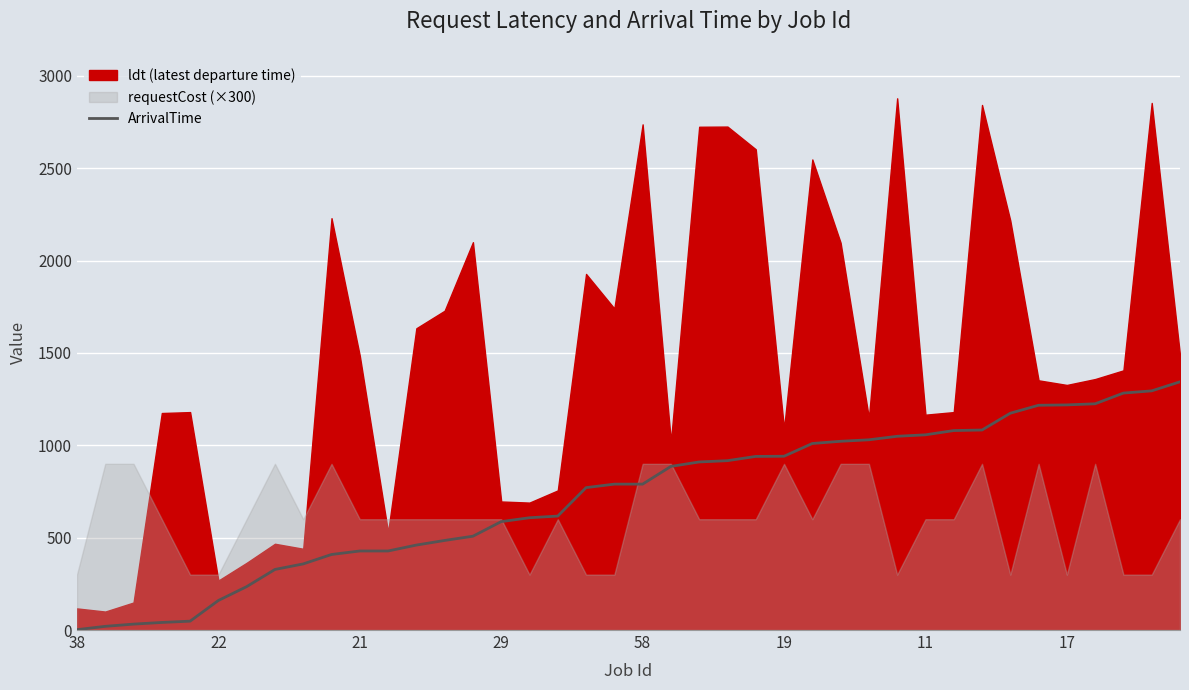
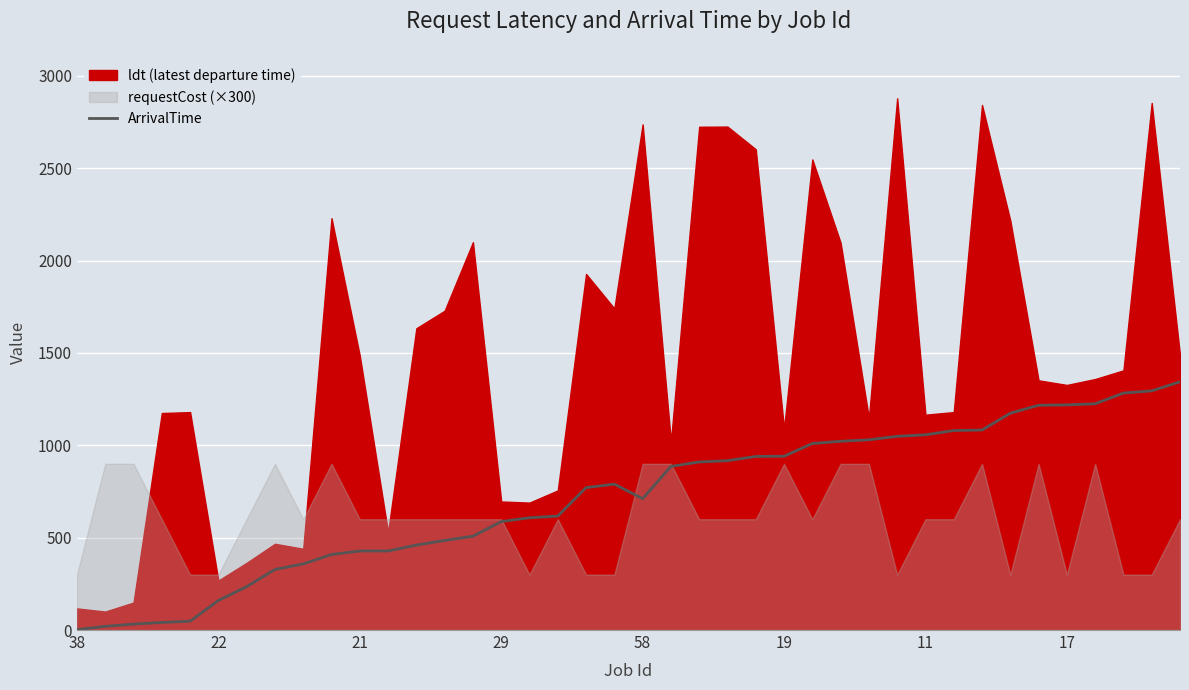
  {
    "ArrivalTime": {
-     "58": 790
+     "58": 710
    },
    "ldt (latest departure time)": {
      "58": 2740
    },
    "requestCost (×300)": {
      "58": 900
    }
  }
